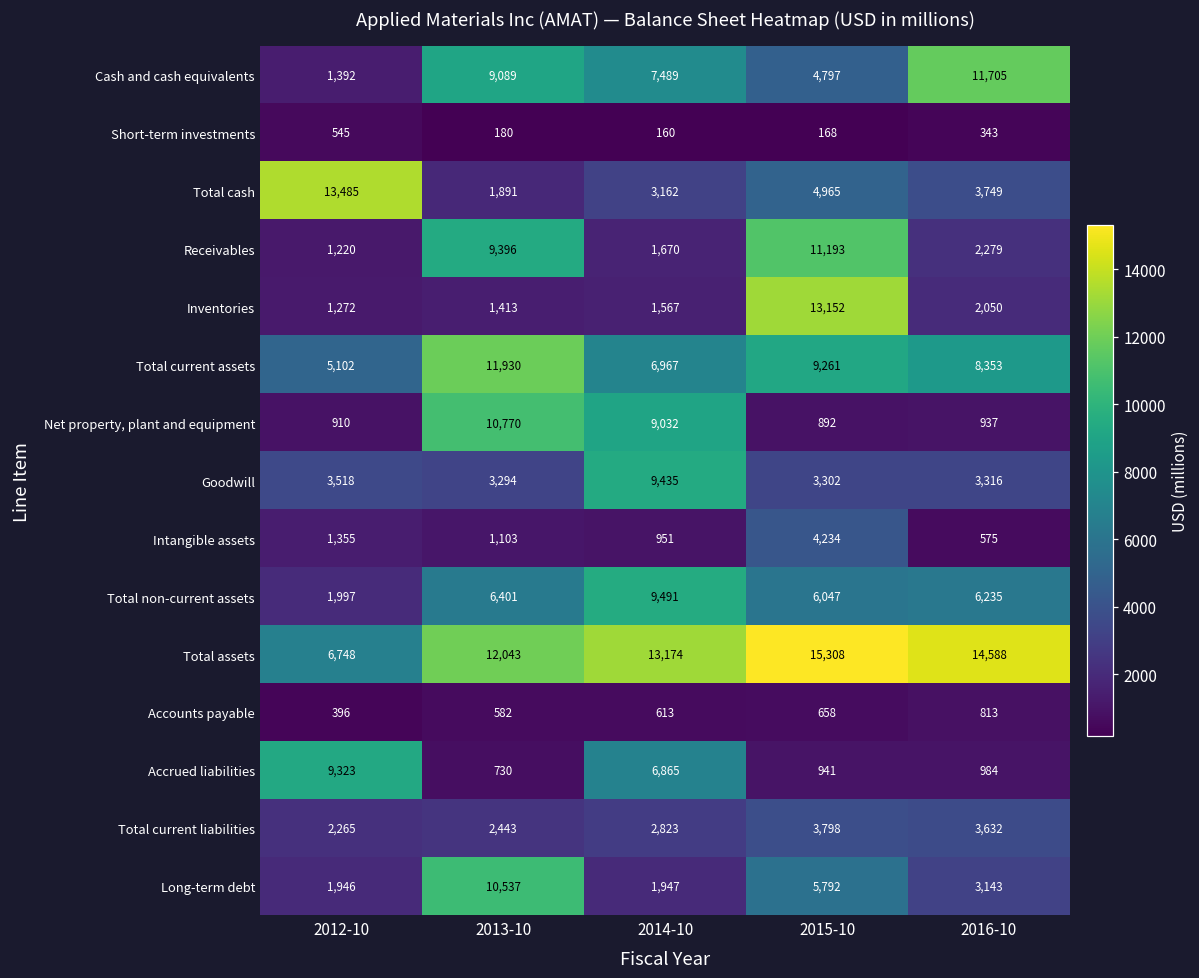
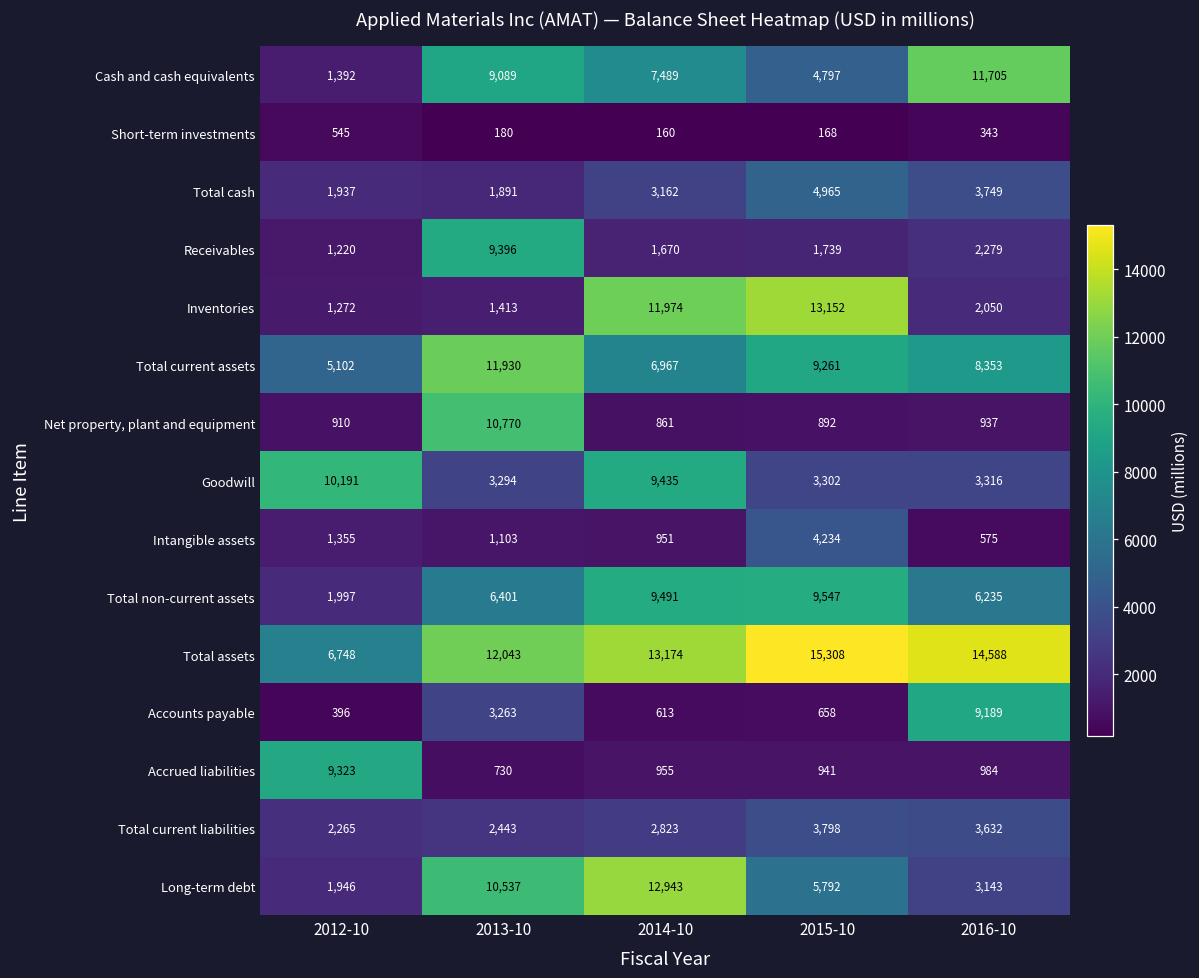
  {
    "Cash and cash equivalents": {
      "2012-10": "1,392",
      "2013-10": "9,089",
      "2014-10": "7,489",
      "2015-10": "4,797",
      "2016-10": "11,705"
    },
    "Short-term investments": {
      "2012-10": "545",
      "2013-10": "180",
      "2014-10": "160",
      "2015-10": "168",
      "2016-10": "343"
    },
    "Total cash": {
-     "2012-10": "13,485",
+     "2012-10": "1,937",
      "2013-10": "1,891",
      "2014-10": "3,162",
      "2015-10": "4,965",
      "2016-10": "3,749"
    },
    "Receivables": {
      "2012-10": "1,220",
      "2013-10": "9,396",
      "2014-10": "1,670",
-     "2015-10": "11,193",
+     "2015-10": "1,739",
      "2016-10": "2,279"
    },
    "Inventories": {
      "2012-10": "1,272",
      "2013-10": "1,413",
-     "2014-10": "1,567",
+     "2014-10": "11,974",
      "2015-10": "13,152",
      "2016-10": "2,050"
    },
    "Total current assets": {
      "2012-10": "5,102",
      "2013-10": "11,930",
      "2014-10": "6,967",
      "2015-10": "9,261",
      "2016-10": "8,353"
    },
    "Net property, plant and equipment": {
      "2012-10": "910",
      "2013-10": "10,770",
-     "2014-10": "9,032",
+     "2014-10": "861",
      "2015-10": "892",
      "2016-10": "937"
    },
    "Goodwill": {
-     "2012-10": "3,518",
+     "2012-10": "10,191",
      "2013-10": "3,294",
      "2014-10": "9,435",
      "2015-10": "3,302",
      "2016-10": "3,316"
    },
    "Intangible assets": {
      "2012-10": "1,355",
      "2013-10": "1,103",
      "2014-10": "951",
      "2015-10": "4,234",
      "2016-10": "575"
    },
    "Total non-current assets": {
      "2012-10": "1,997",
      "2013-10": "6,401",
      "2014-10": "9,491",
-     "2015-10": "6,047",
+     "2015-10": "9,547",
      "2016-10": "6,235"
    },
    "Total assets": {
      "2012-10": "6,748",
      "2013-10": "12,043",
      "2014-10": "13,174",
      "2015-10": "15,308",
      "2016-10": "14,588"
    },
    "Accounts payable": {
      "2012-10": "396",
-     "2013-10": "582",
+     "2013-10": "3,263",
      "2014-10": "613",
      "2015-10": "658",
-     "2016-10": "813"
+     "2016-10": "9,189"
    },
    "Accrued liabilities": {
      "2012-10": "9,323",
      "2013-10": "730",
-     "2014-10": "6,865",
+     "2014-10": "955",
      "2015-10": "941",
      "2016-10": "984"
    },
    "Total current liabilities": {
      "2012-10": "2,265",
      "2013-10": "2,443",
      "2014-10": "2,823",
      "2015-10": "3,798",
      "2016-10": "3,632"
    },
    "Long-term debt": {
      "2012-10": "1,946",
      "2013-10": "10,537",
-     "2014-10": "1,947",
+     "2014-10": "12,943",
      "2015-10": "5,792",
      "2016-10": "3,143"
    }
  }
